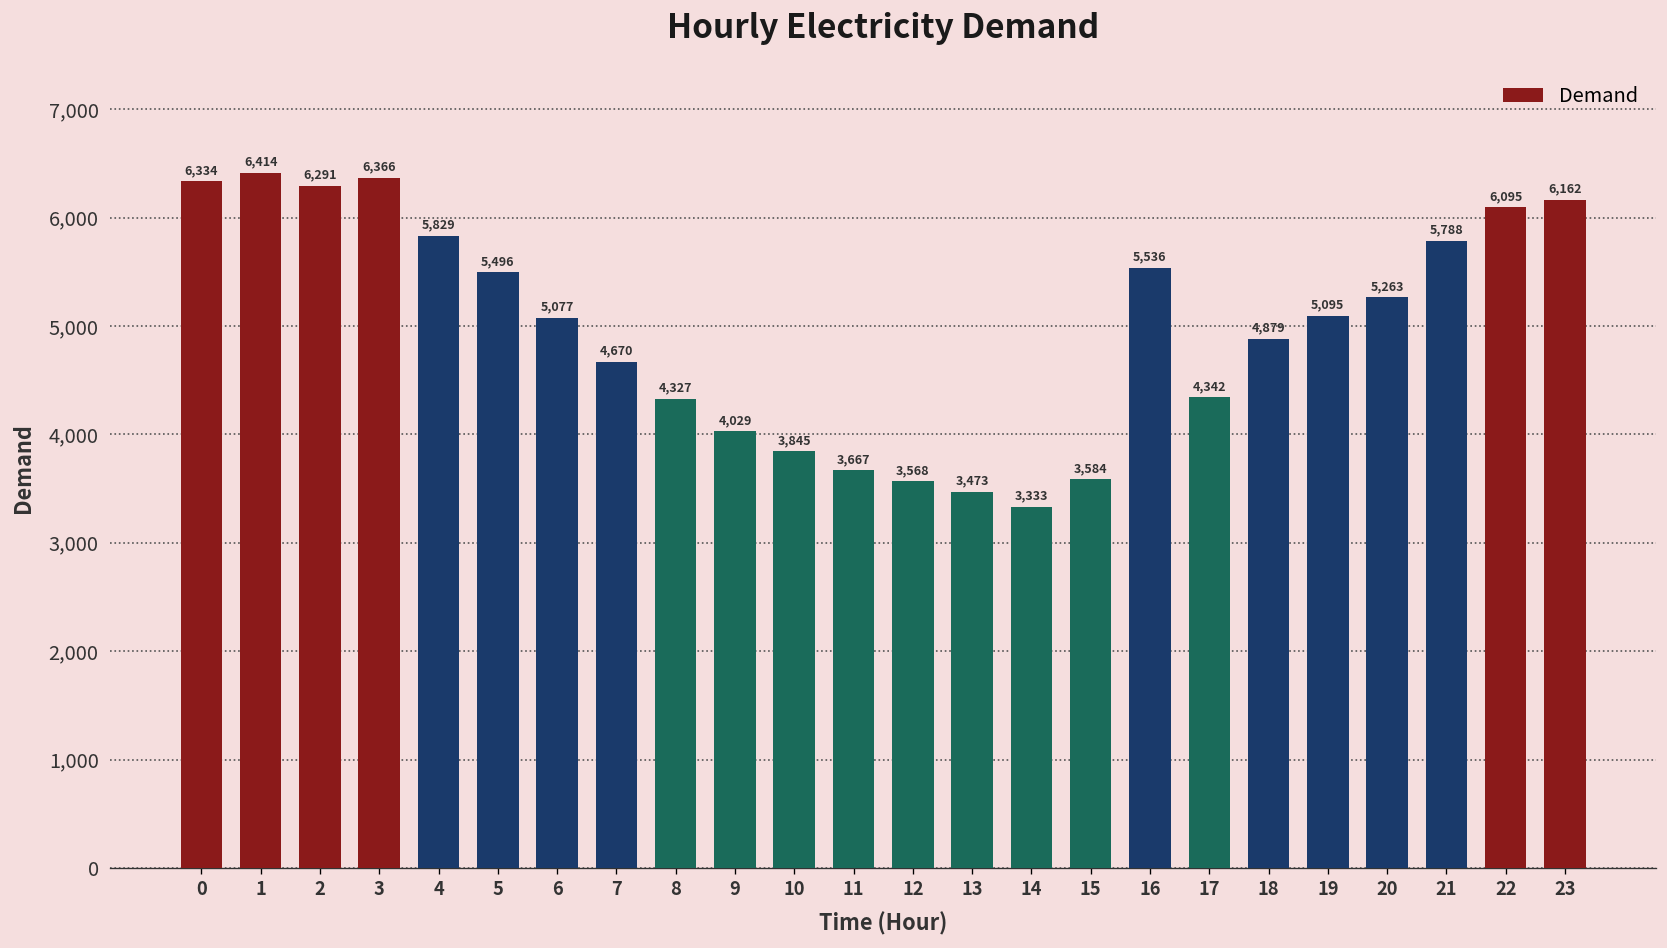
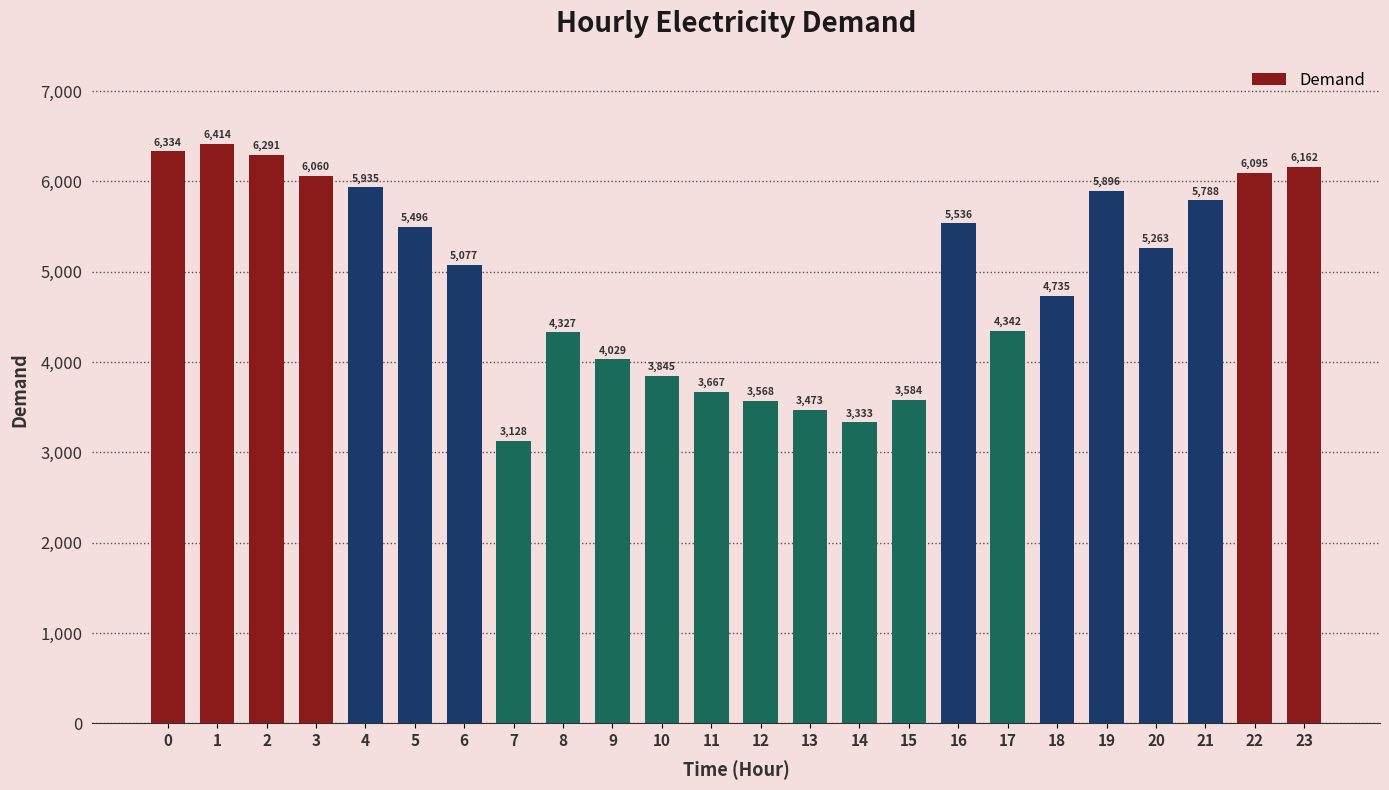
  {
    "0": "6,334",
    "1": "6,414",
    "2": "6,291",
-   "3": "6,366",
-   "4": "5,829",
+   "3": "6,060",
+   "4": "5,935",
    "5": "5,496",
    "6": "5,077",
-   "7": "4,670",
+   "7": "3,128",
    "8": "4,327",
    "9": "4,029",
    "10": "3,845",
    "11": "3,667",
    "12": "3,568",
    "13": "3,473",
    "15": "3,584",
    "17": "4,342",
-   "18": "4,879",
-   "19": "5,095",
+   "18": "4,735",
+   "19": "5,896",
    "20": "5,263",
    "21": "5,788",
    "22": "6,095"
  }
